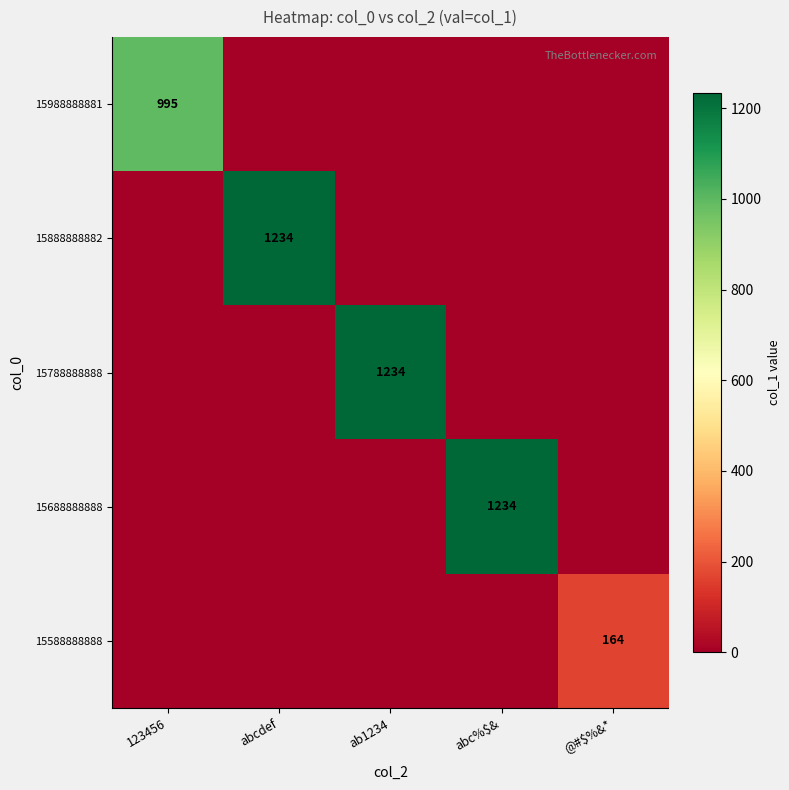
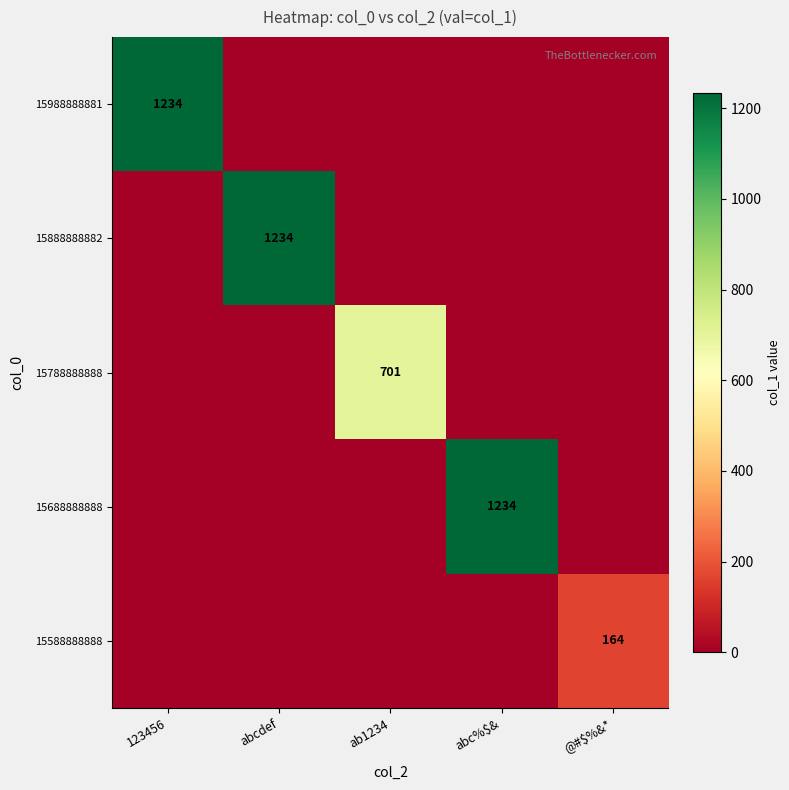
  {
    "15988888881": {
-     "123456": 995
+     "123456": 1234
    },
    "15888888882": {
      "abcdef": 1234
    },
    "15788888888": {
-     "ab1234": 1234
+     "ab1234": 701
    },
    "15688888888": {
      "abc%$&": 1234
    },
    "15588888888": {
      "@#$%&*": 164
    }
  }
